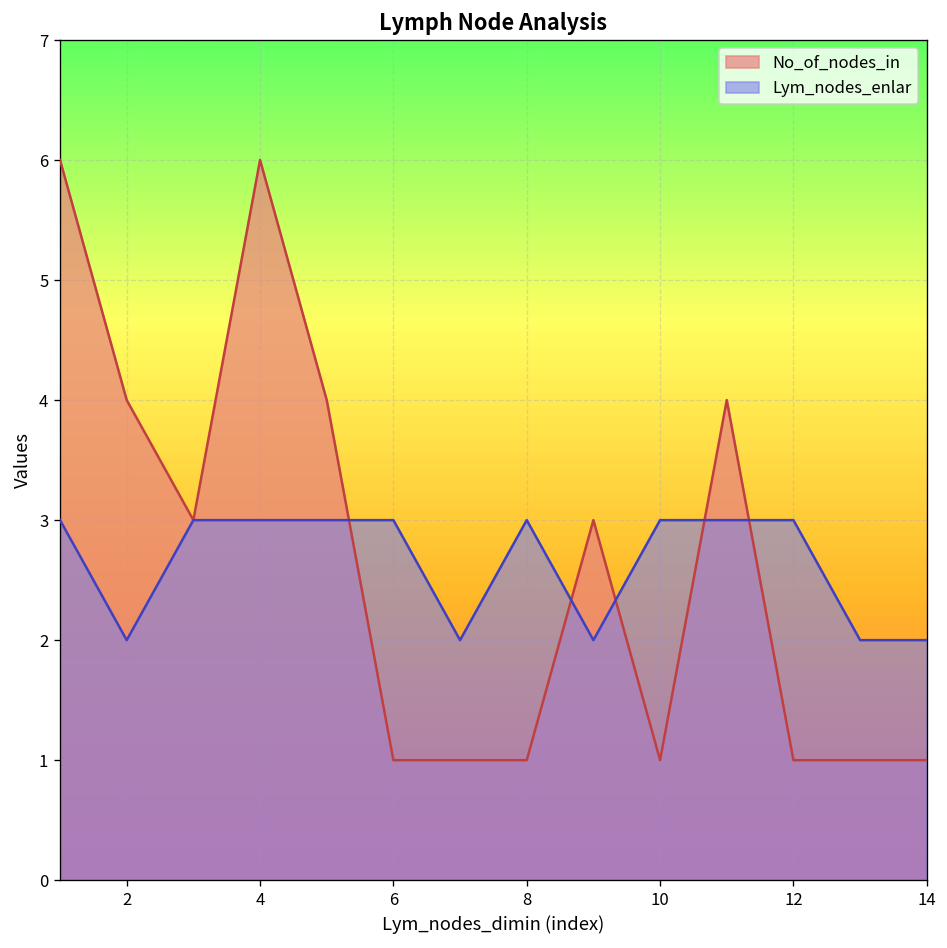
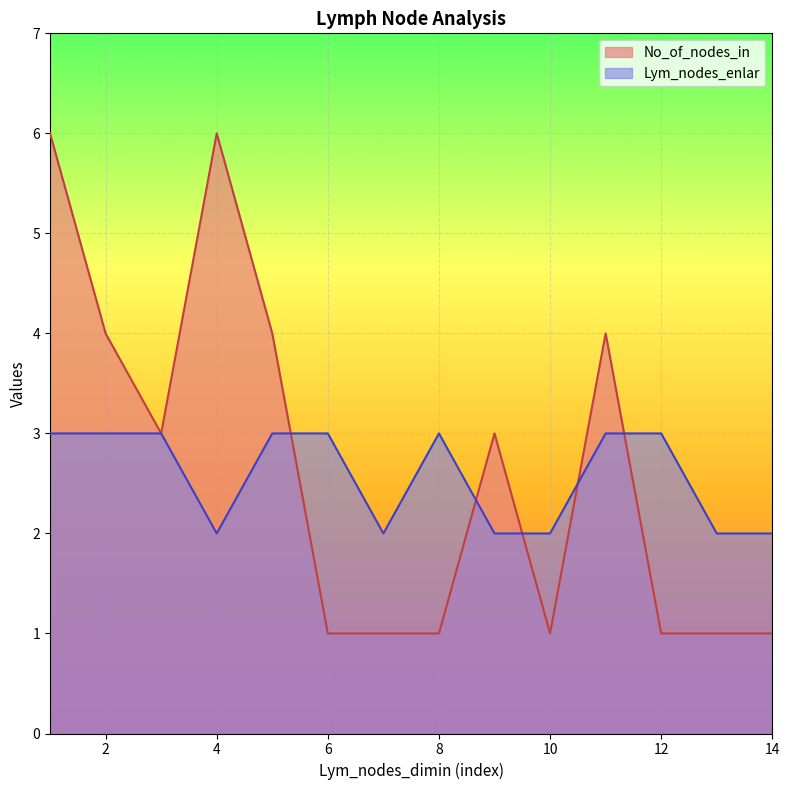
  {
    "No_of_nodes_in": {
      "2": 4,
      "4": 6,
      "6": 1,
      "8": 1,
      "10": 1,
      "12": 1,
      "14": 1
    },
    "Lym_nodes_enlar": {
-     "2": 2,
-     "4": 3,
+     "2": 3,
+     "4": 2,
      "6": 3,
      "8": 3,
-     "10": 3,
+     "10": 2,
      "12": 3,
      "14": 2
    }
  }
